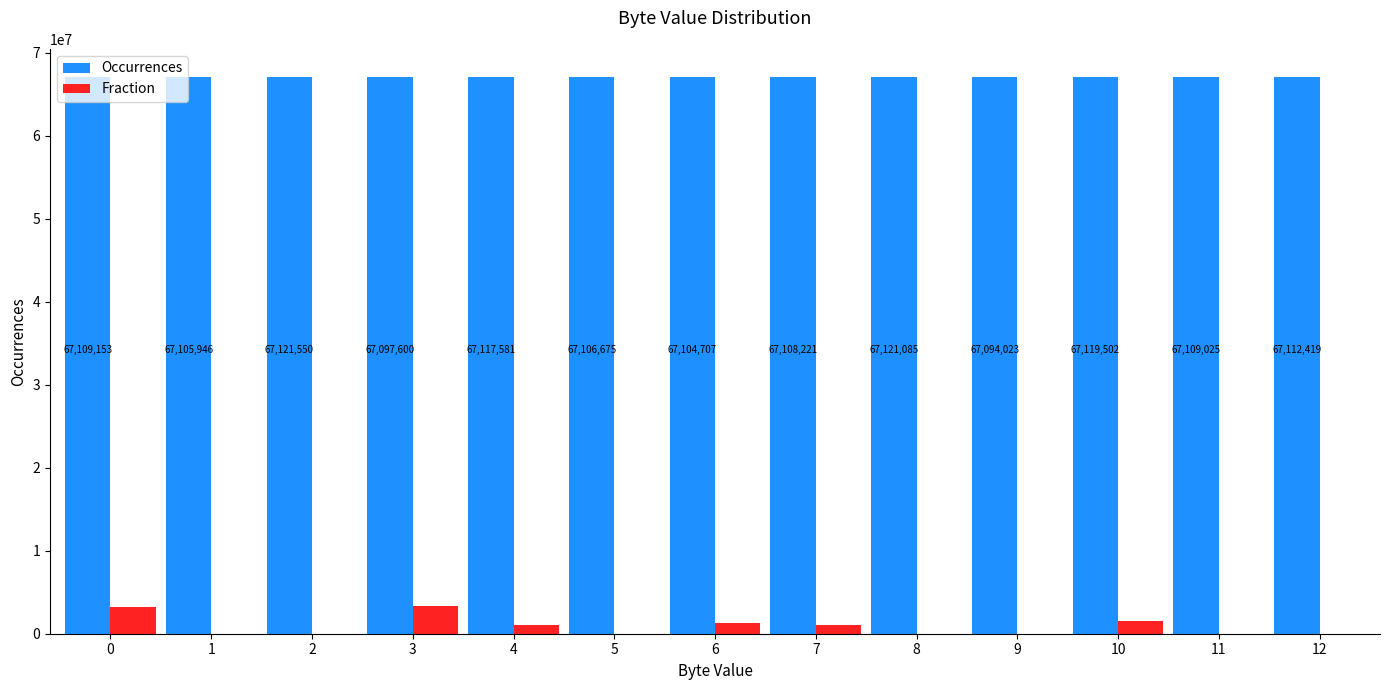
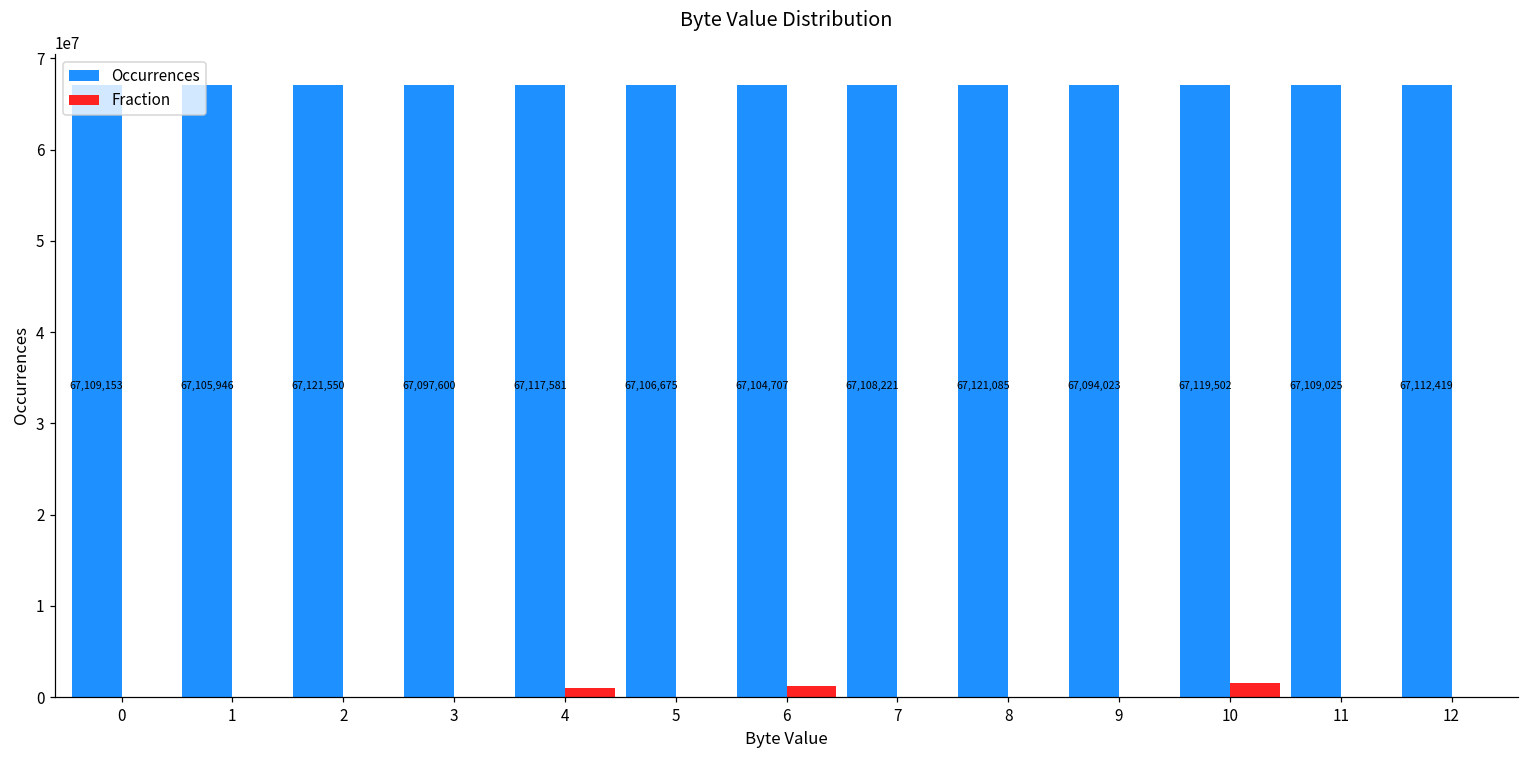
  {
    "Occurrences": {
      "1": "67,105,946",
      "2": "67,121,550",
      "3": "67,097,600",
      "4": "67,117,581",
      "5": "67,106,675",
      "6": "67,104,707",
      "7": "67,108,221",
      "8": "67,121,085",
      "9": "67,094,023",
      "10": "67,119,502",
      "11": "67,109,025",
      "12": "67,112,419"
    },
    "Fraction": {
-     "0": "3000000",
-     "3": "3000000",
+     "0": "0",
+     "3": "0",
      "4": "1000000",
      "6": "1000000",
-     "7": "1000000",
+     "7": "0",
      "10": "2000000"
    }
  }
